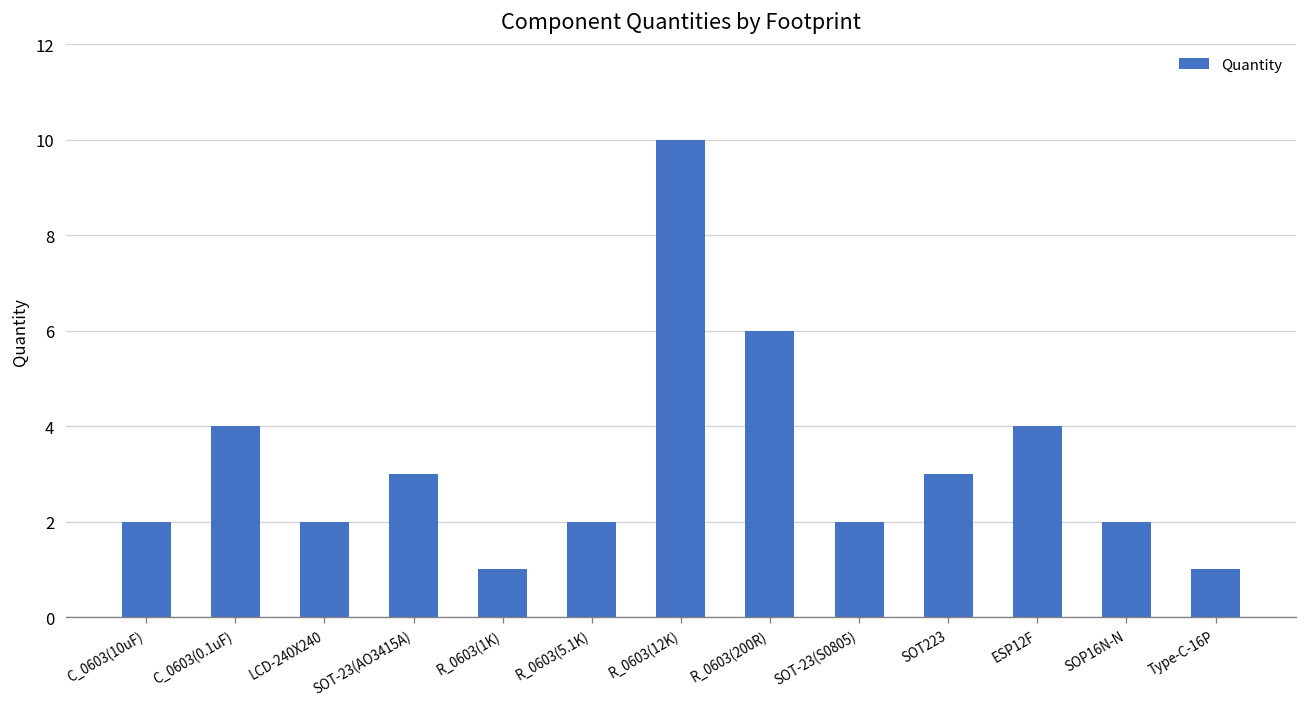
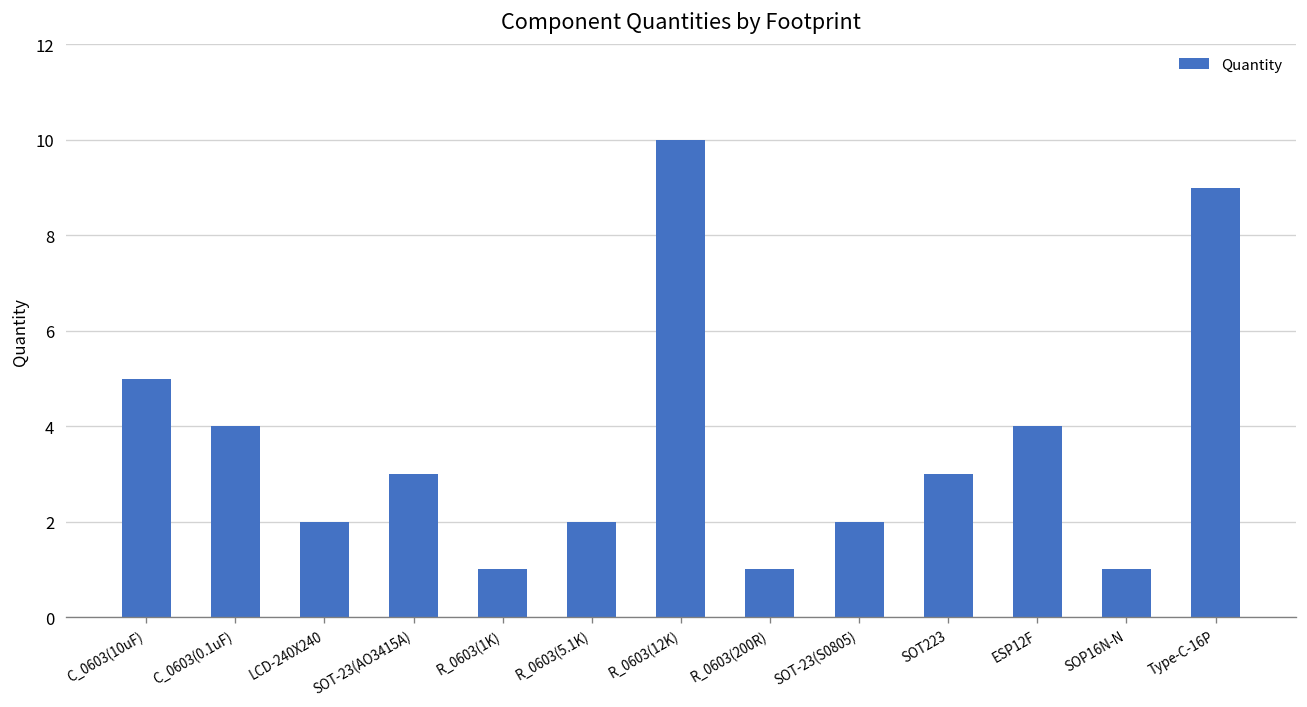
  {
-   "C_0603(10uF)": 2,
+   "C_0603(10uF)": 5,
    "C_0603(0.1uF)": 4,
    "LCD-240X240": 2,
    "SOT-23(AO3415A)": 3,
    "R_0603(1K)": 1,
    "R_0603(5.1K)": 2,
    "R_0603(12K)": 10,
-   "R_0603(200R)": 6,
+   "R_0603(200R)": 1,
    "SOT-23(S0805)": 2,
    "SOT223": 3,
    "ESP12F": 4,
-   "SOP16N-N": 2,
-   "Type-C-16P": 1
+   "SOP16N-N": 1,
+   "Type-C-16P": 9
  }
